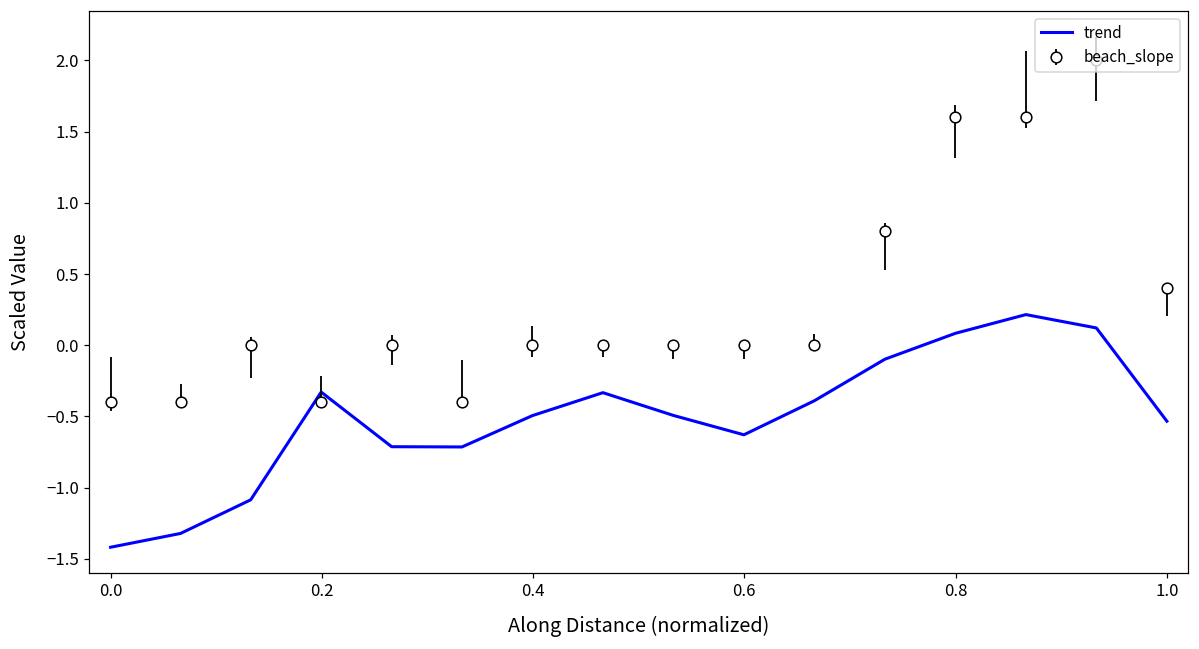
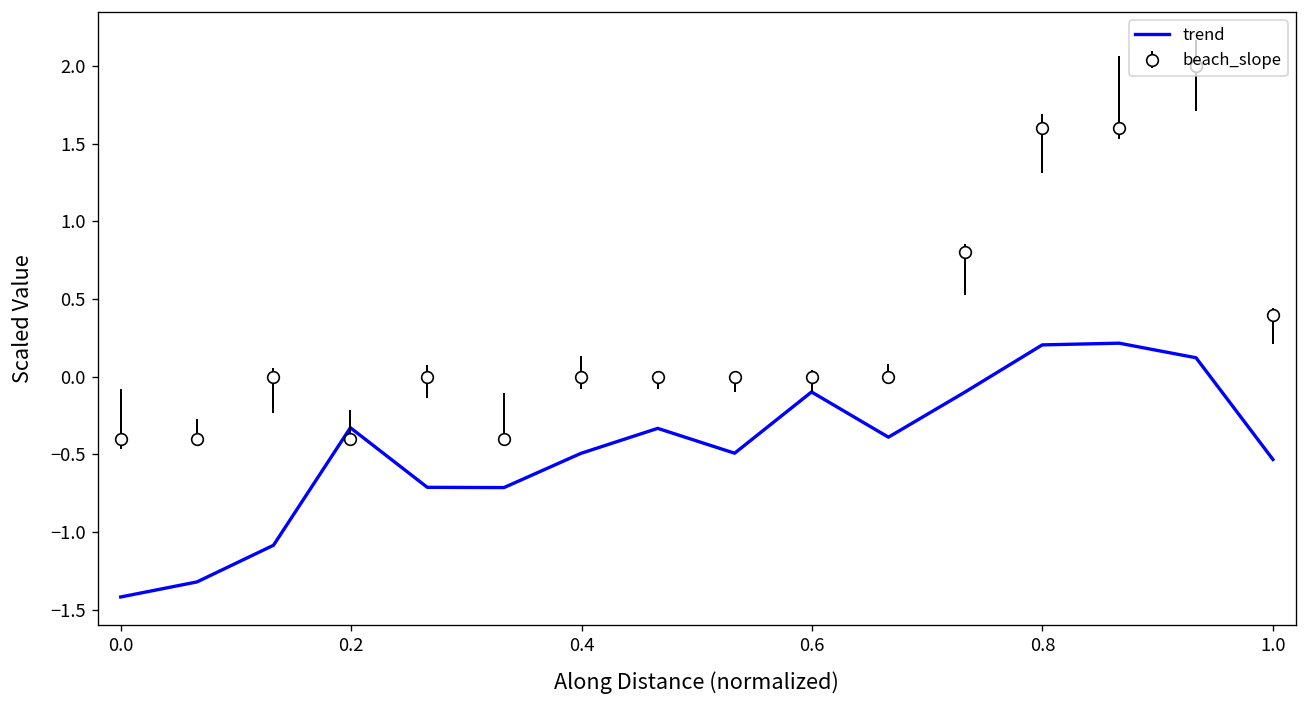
  {
    "trend": {
      "0.0": -1.42,
      "0.2": -0.33,
      "0.4": -0.49,
-     "0.6": -0.63,
-     "0.8": 0.08,
+     "0.6": -0.10,
+     "0.8": 0.20,
      "1.0": -0.53
    }
  }
